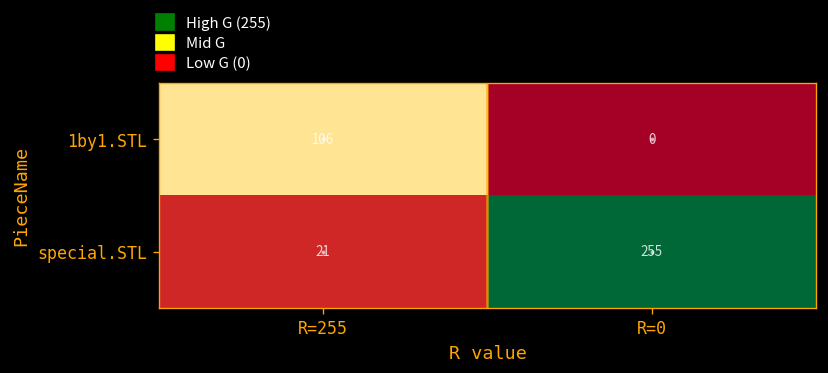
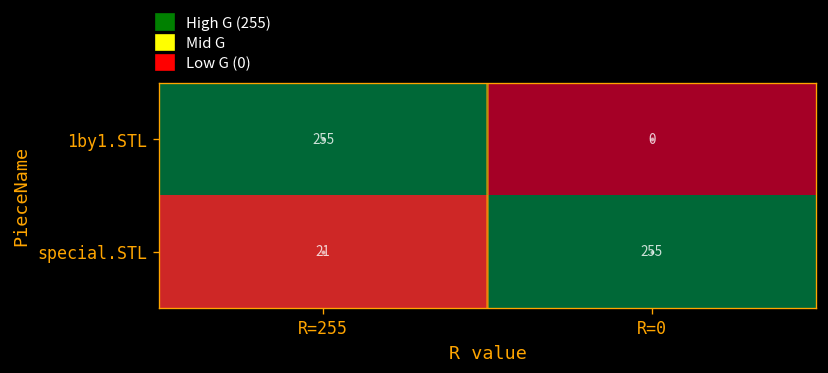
  {
    "1by1.STL": {
-     "R=255": 106
+     "R=255": 255
    }
  }
